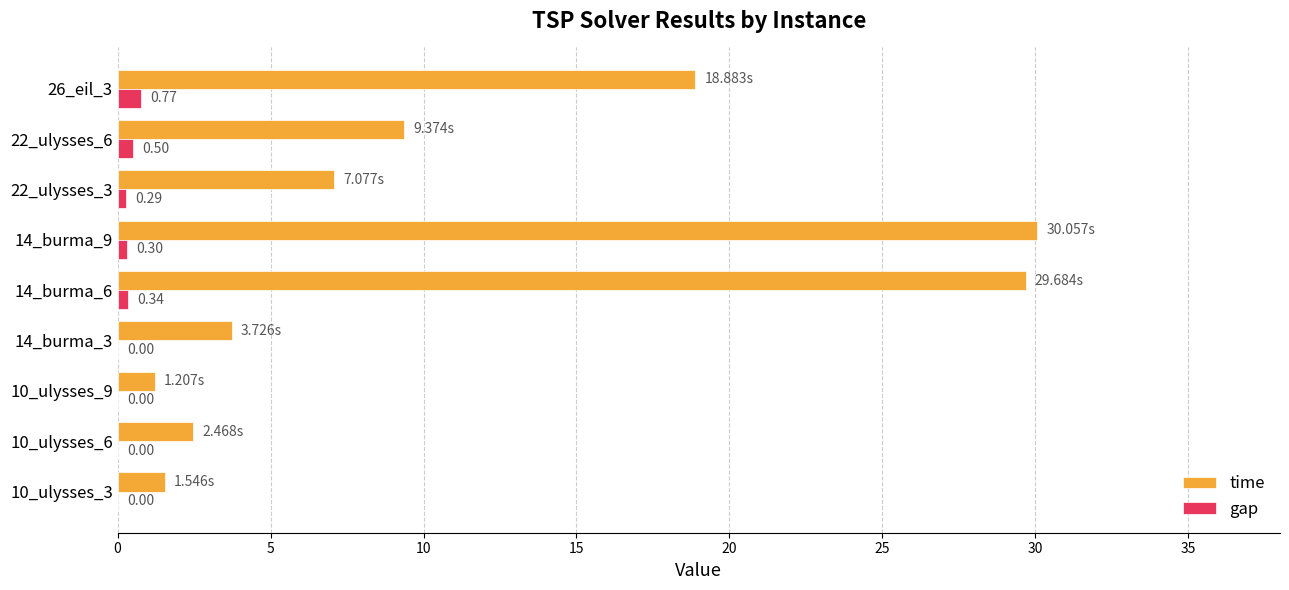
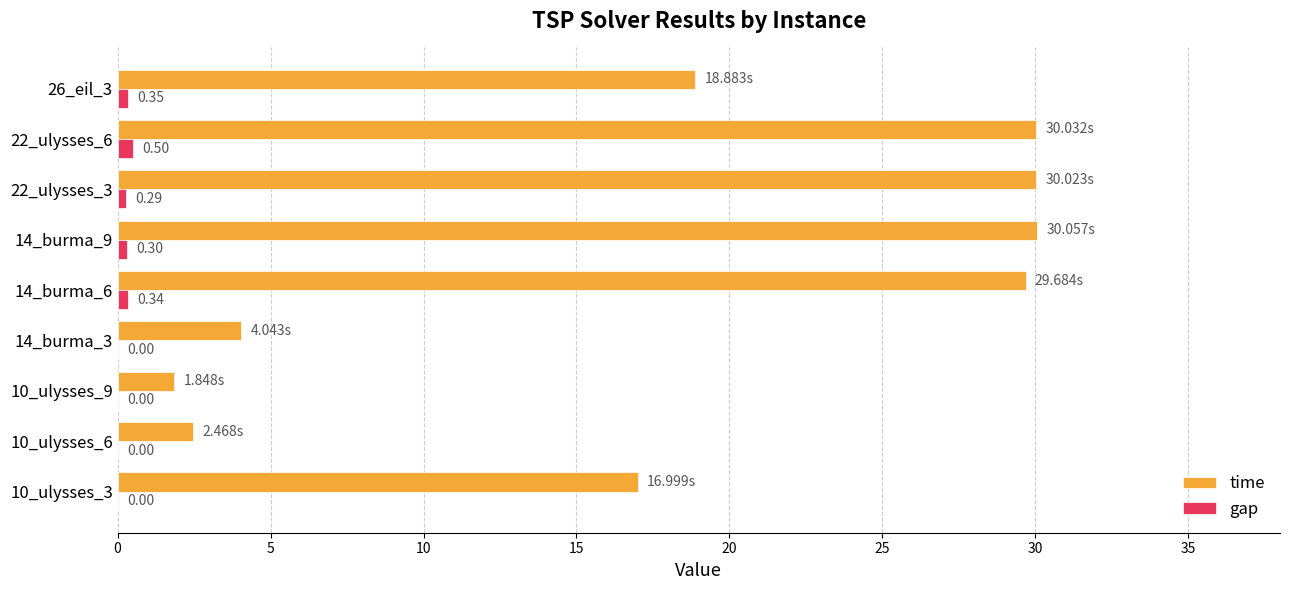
  {
    "time": {
      "26_eil_3": "18.883s",
-     "22_ulysses_6": "9.374s",
-     "22_ulysses_3": "7.077s",
+     "22_ulysses_6": "30.032s",
+     "22_ulysses_3": "30.023s",
      "14_burma_9": "30.057s",
      "14_burma_6": "29.684s",
-     "14_burma_3": "3.726s",
-     "10_ulysses_9": "1.207s",
+     "14_burma_3": "4.043s",
+     "10_ulysses_9": "1.848s",
      "10_ulysses_6": "2.468s",
-     "10_ulysses_3": "1.546s"
+     "10_ulysses_3": "16.999s"
    },
    "gap": {
-     "26_eil_3": "0.77",
+     "26_eil_3": "0.35",
      "22_ulysses_6": "0.50",
      "22_ulysses_3": "0.29",
      "14_burma_9": "0.30",
      "14_burma_6": "0.34",
      "14_burma_3": "0.00",
      "10_ulysses_9": "0.00",
      "10_ulysses_6": "0.00",
      "10_ulysses_3": "0.00"
    }
  }
